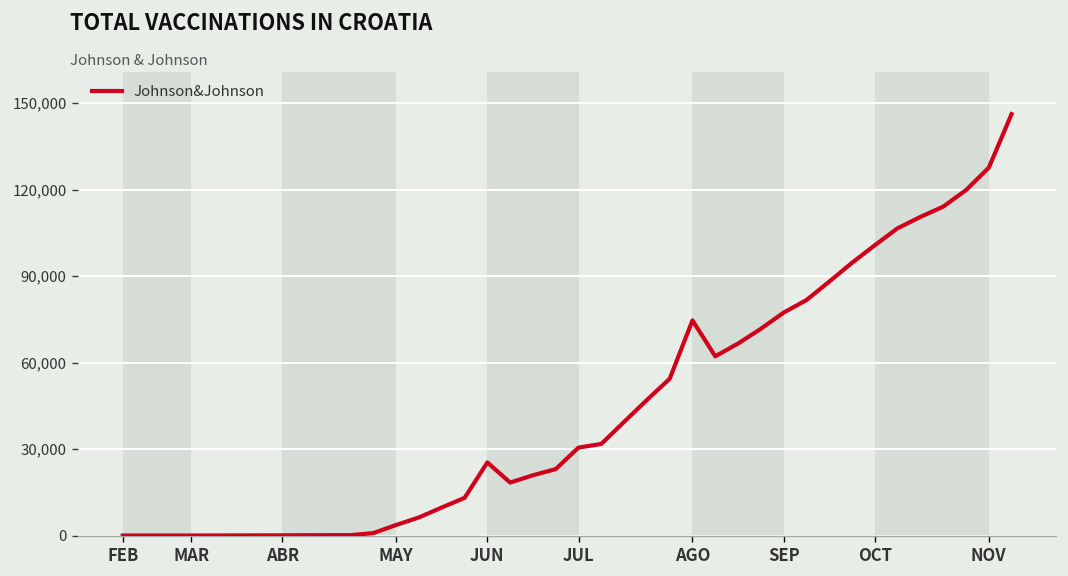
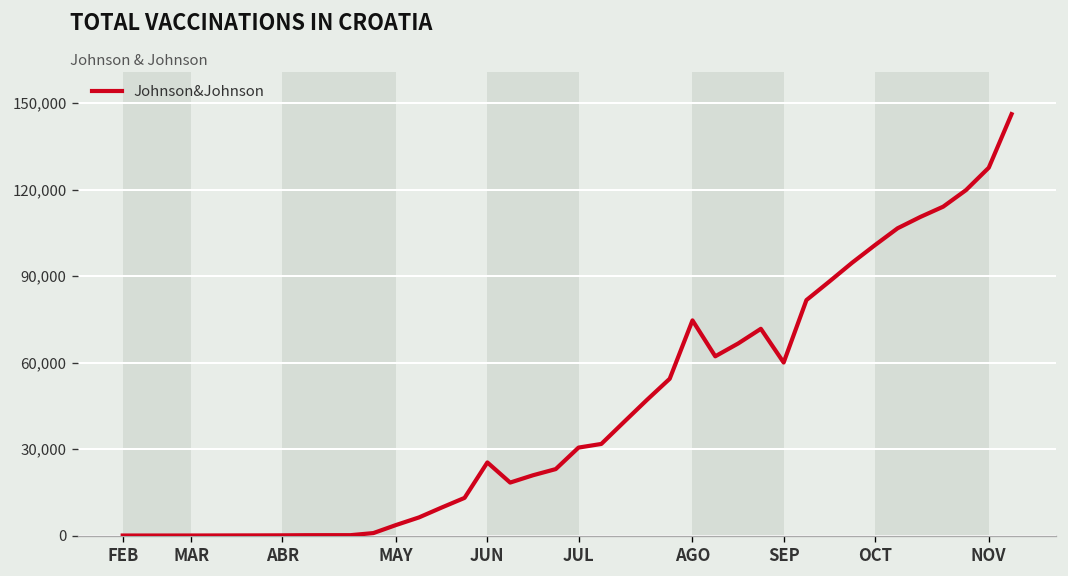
  {
    "FEB": "0",
    "MAR": "0",
    "ABR": "0",
    "MAY": "4,000",
    "JUN": "25,000",
    "JUL": "31,000",
    "AGO": "75,000",
-   "SEP": "77,000",
+   "SEP": "60,000",
    "OCT": "101,000",
    "NOV": "128,000"
  }
